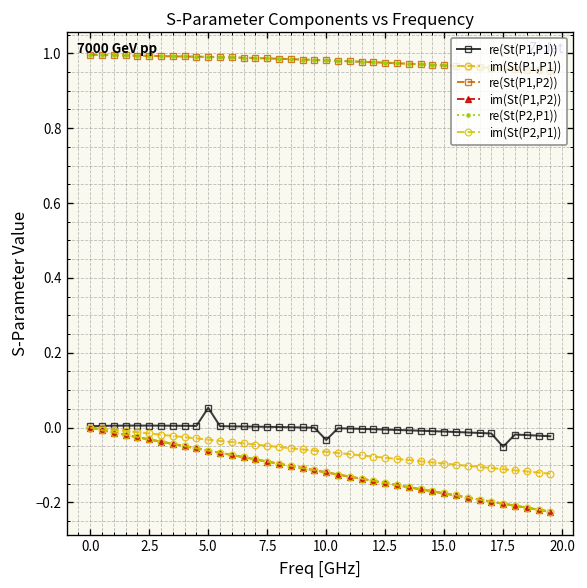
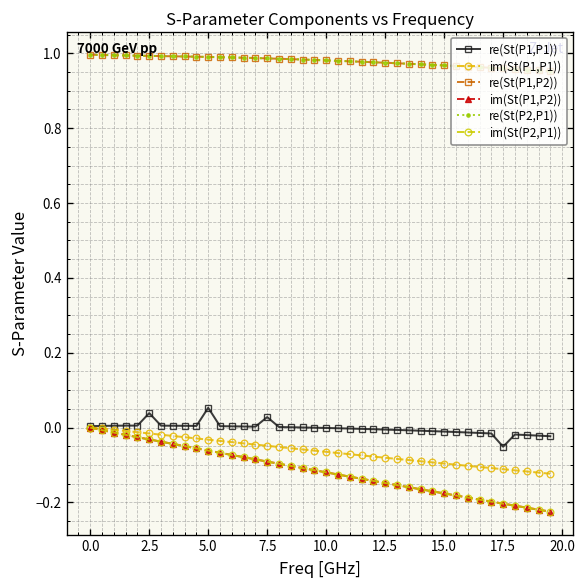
  {
    "re(St(P1,P1))": {
-     "2.5": 0.01,
+     "2.5": 0.04,
      "5.0": 0.05,
-     "7.5": 0.00,
-     "10.0": -0.03,
+     "7.5": 0.03,
+     "10.0": 0.00,
      "12.5": -0.01,
      "15.0": -0.01,
      "17.5": -0.05
    }
  }
